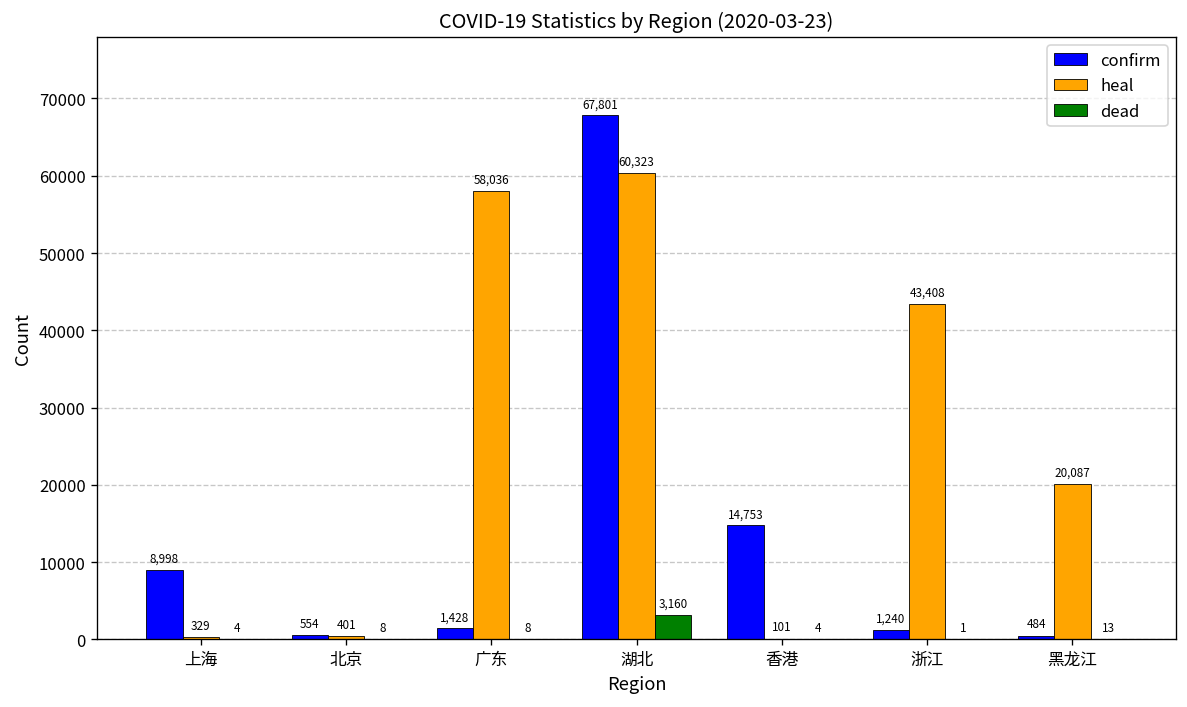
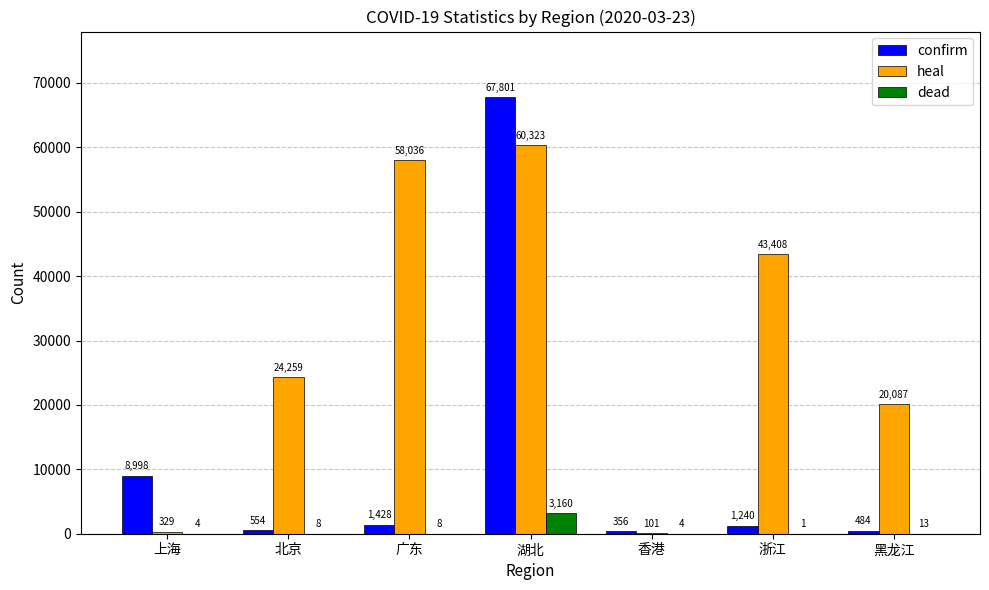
  {
    "confirm": {
      "上海": "8,998",
      "北京": "554",
      "广东": "1,428",
      "湖北": "67,801",
-     "香港": "14,753",
+     "香港": "356",
      "浙江": "1,240",
      "黑龙江": "484"
    },
    "heal": {
      "上海": "329",
-     "北京": "401",
+     "北京": "24,259",
      "广东": "58,036",
      "湖北": "60,323",
      "香港": "101",
      "浙江": "43,408",
      "黑龙江": "20,087"
    },
    "dead": {
      "上海": "4",
      "北京": "8",
      "广东": "8",
      "湖北": "3,160",
      "香港": "4",
      "浙江": "1",
      "黑龙江": "13"
    }
  }
